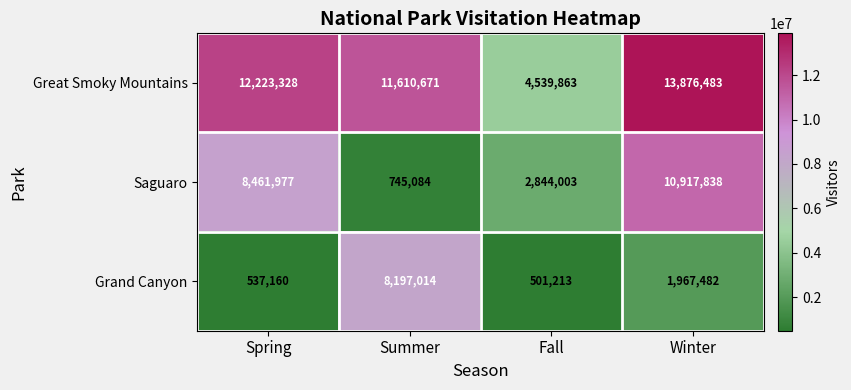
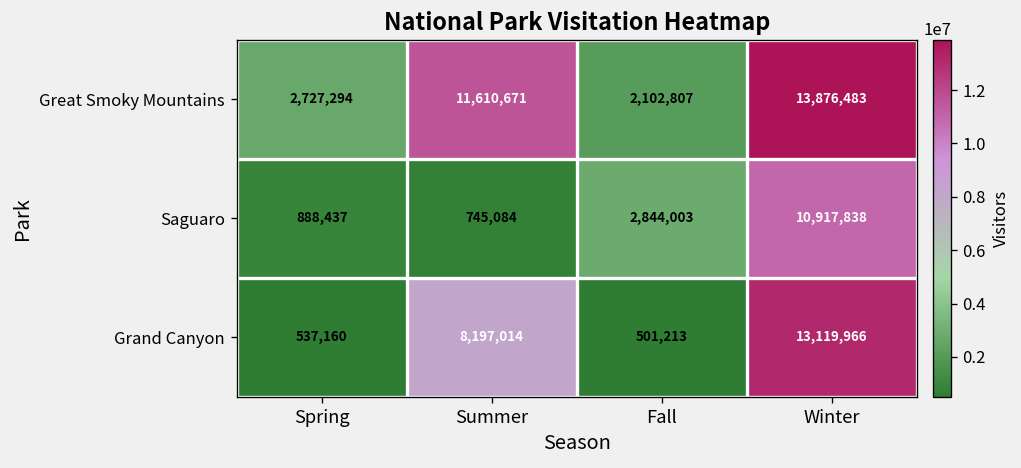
  {
    "Great Smoky Mountains": {
-     "Spring": "12,223,328",
+     "Spring": "2,727,294",
      "Summer": "11,610,671",
-     "Fall": "4,539,863",
+     "Fall": "2,102,807",
      "Winter": "13,876,483"
    },
    "Saguaro": {
-     "Spring": "8,461,977",
+     "Spring": "888,437",
      "Summer": "745,084",
      "Fall": "2,844,003",
      "Winter": "10,917,838"
    },
    "Grand Canyon": {
      "Spring": "537,160",
      "Summer": "8,197,014",
      "Fall": "501,213",
-     "Winter": "1,967,482"
+     "Winter": "13,119,966"
    }
  }
